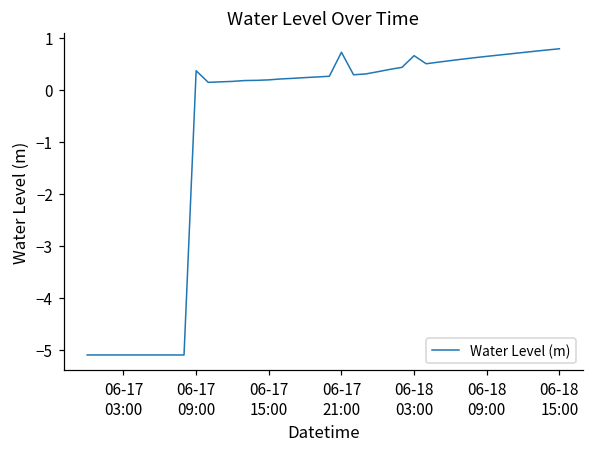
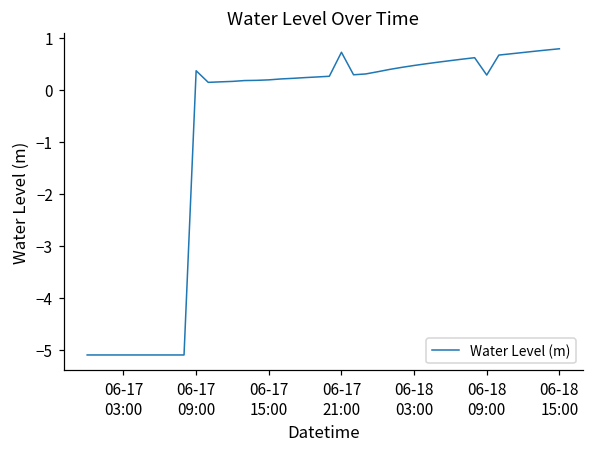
  {
    "06-17 03:00": -5.1,
    "06-17 09:00": 0.4,
    "06-17 15:00": 0.2,
    "06-17 21:00": 0.7,
-   "06-18 03:00": 0.7,
-   "06-18 09:00": 0.6,
+   "06-18 03:00": 0.5,
+   "06-18 09:00": 0.3,
    "06-18 15:00": 0.8
  }
